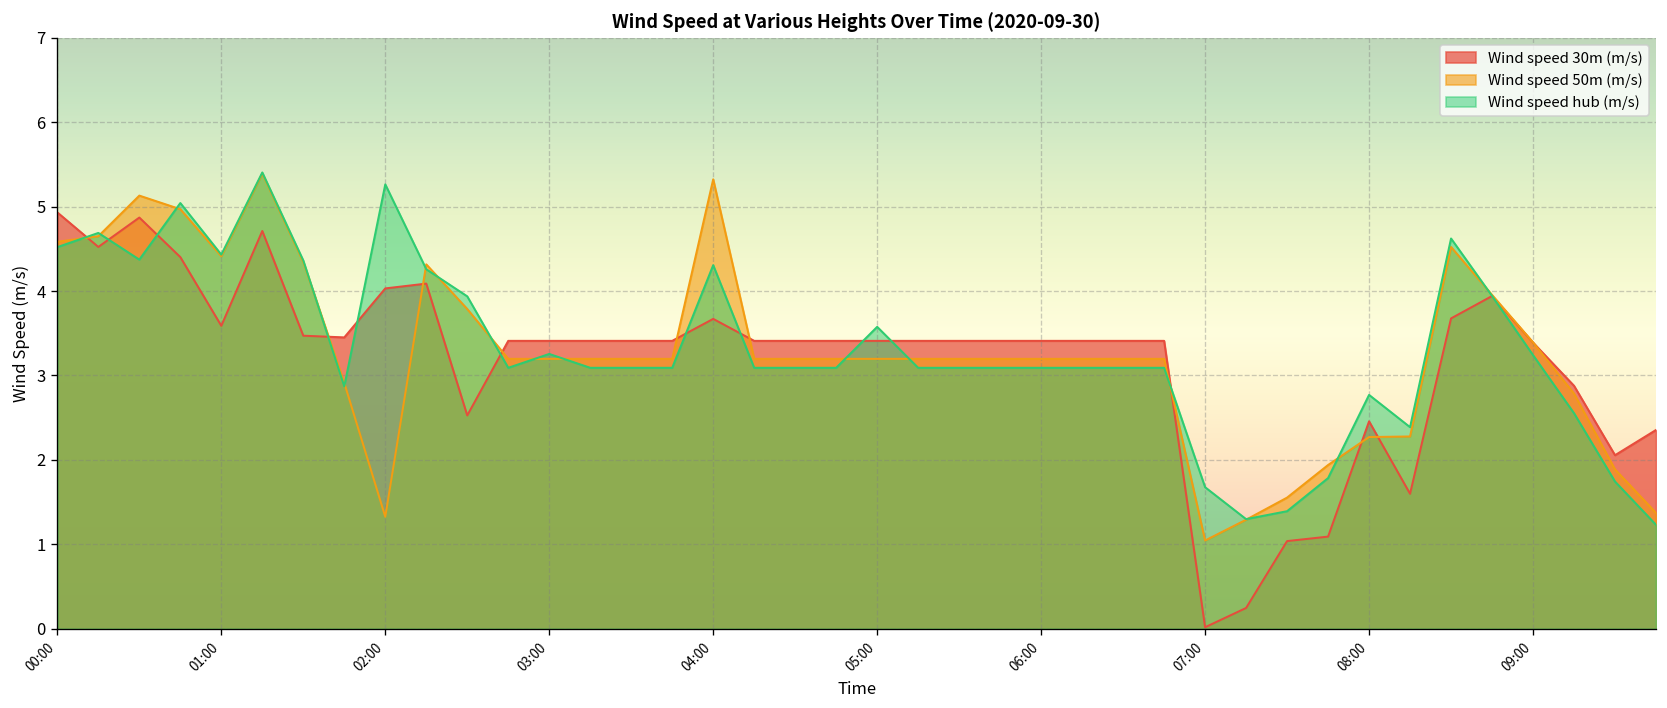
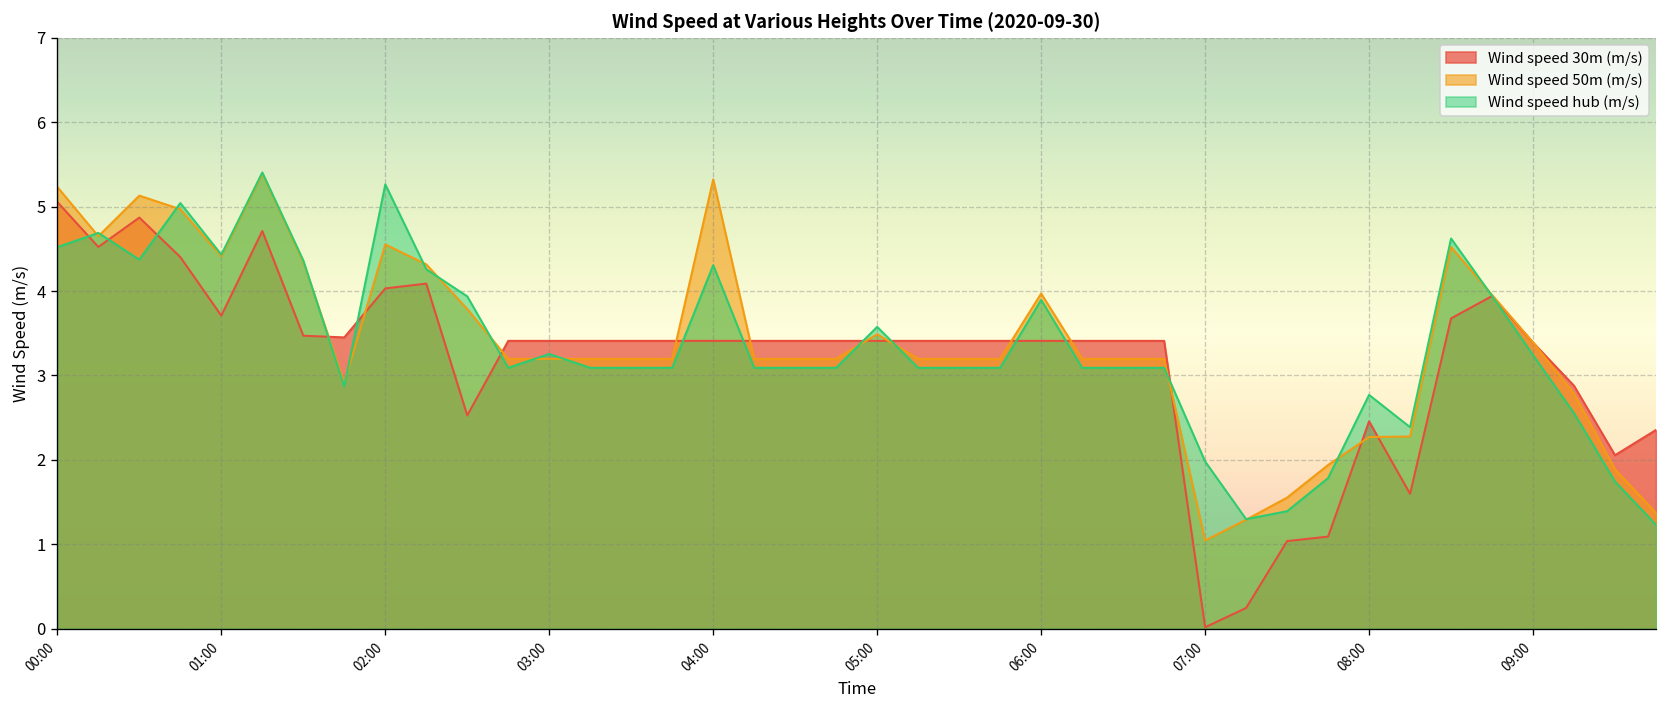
  {
    "Wind speed 30m (m/s)": {
-     "00:00": 4.9,
-     "01:00": 3.6,
+     "00:00": 5.1,
+     "01:00": 3.7,
      "02:00": 4.0,
      "03:00": 3.4,
-     "04:00": 3.7,
+     "04:00": 3.4,
      "05:00": 3.4,
      "06:00": 3.4,
      "07:00": 0.0,
      "08:00": 2.5
    },
    "Wind speed 50m (m/s)": {
-     "00:00": 4.6,
-     "02:00": 1.3,
+     "00:00": 5.2,
+     "02:00": 4.6,
      "03:00": 3.2,
      "04:00": 5.3,
-     "05:00": 3.2,
-     "06:00": 3.2,
+     "05:00": 3.5,
+     "06:00": 4.0,
      "07:00": 1.0,
      "08:00": 2.3
    },
    "Wind speed hub (m/s)": {
      "00:00": 4.5,
      "02:00": 5.3,
      "03:00": 3.3,
      "04:00": 4.3,
      "05:00": 3.6,
-     "06:00": 3.1,
-     "07:00": 1.7,
+     "06:00": 3.9,
+     "07:00": 2.0,
      "08:00": 2.8,
      "09:00": 3.2
    }
  }
